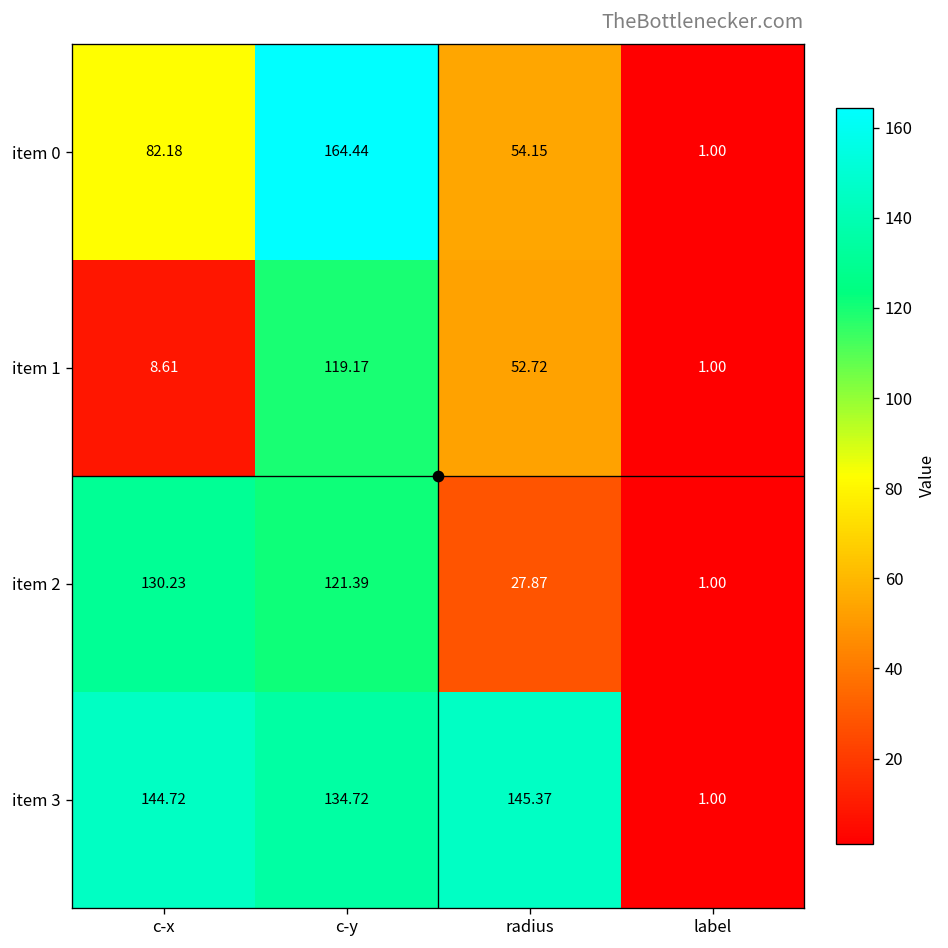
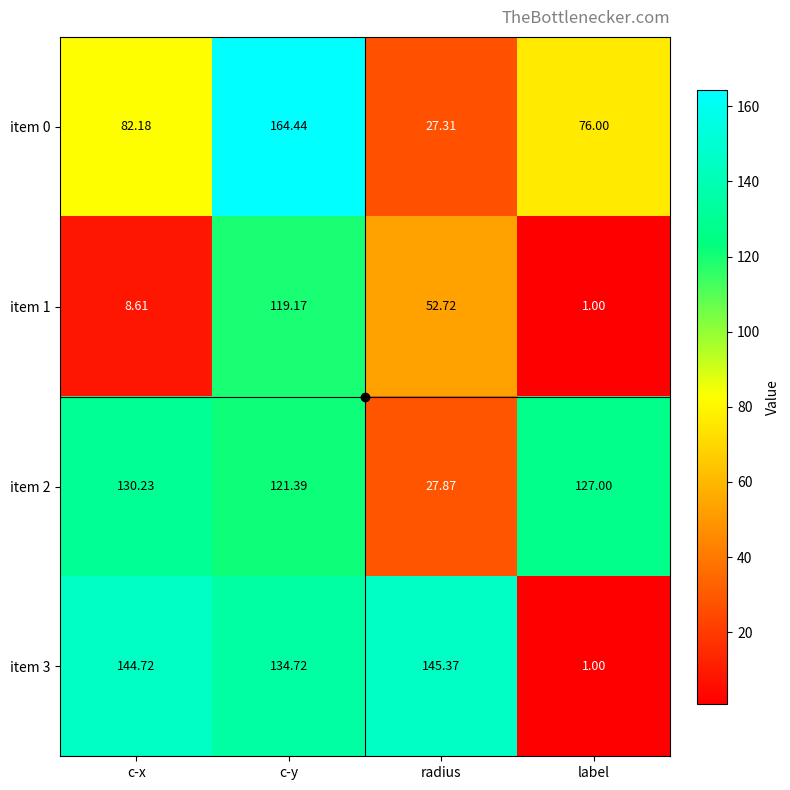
  {
    "item 0": {
      "c-x": 82.18,
      "c-y": 164.44,
-     "radius": 54.15,
-     "label": 1.00
+     "radius": 27.31,
+     "label": 76.00
    },
    "item 1": {
      "c-x": 8.61,
      "c-y": 119.17,
      "radius": 52.72,
      "label": 1.00
    },
    "item 2": {
      "c-x": 130.23,
      "c-y": 121.39,
      "radius": 27.87,
-     "label": 1.00
+     "label": 127.00
    },
    "item 3": {
      "c-x": 144.72,
      "c-y": 134.72,
      "radius": 145.37,
      "label": 1.00
    }
  }
